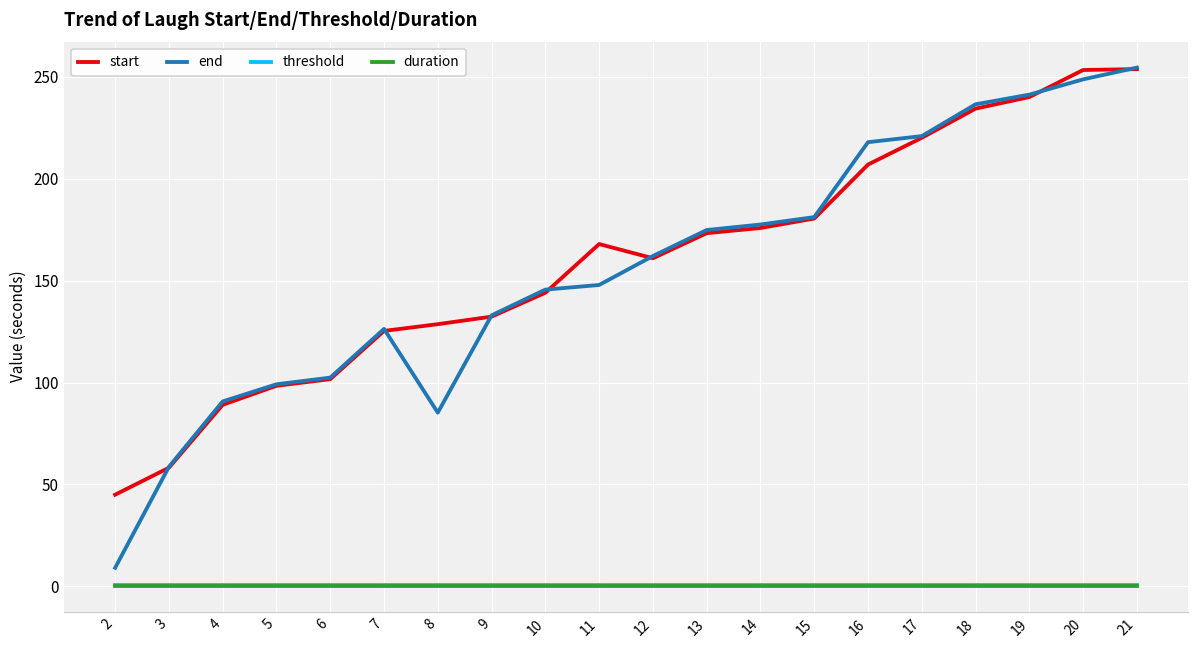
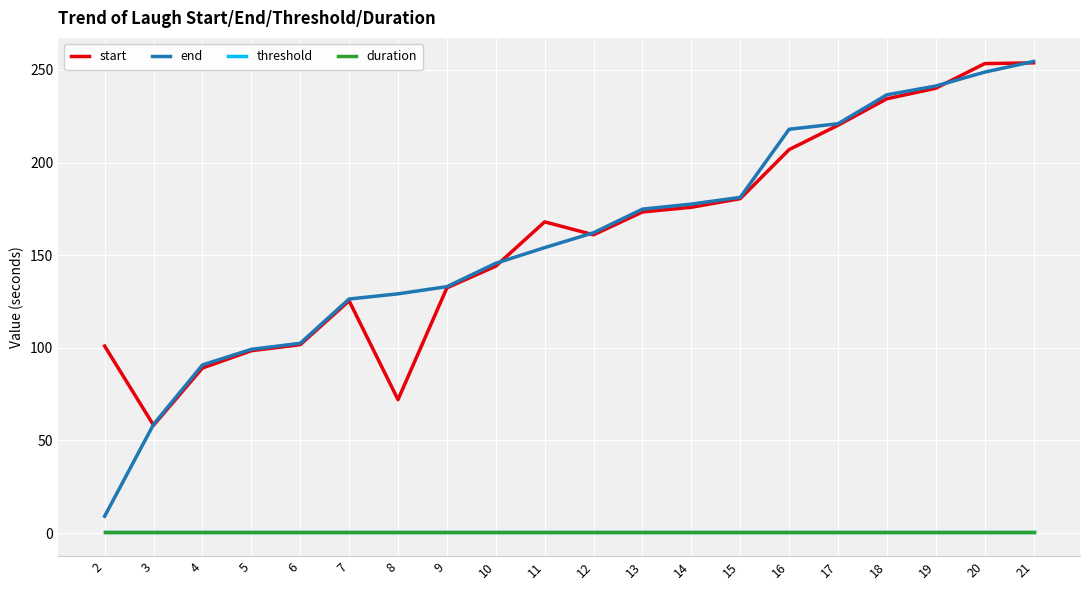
  {
    "start": {
-     "2": 45,
+     "2": 101,
      "4": 89,
-     "8": 129,
+     "8": 72,
      "10": 144,
      "11": 168,
      "13": 173,
      "14": 176,
      "16": 207,
      "18": 234,
      "20": 253
    },
    "end": {
      "2": 9,
      "4": 91,
-     "8": 85,
+     "8": 129,
      "10": 146,
-     "11": 148,
+     "11": 154,
      "13": 175,
      "14": 178,
      "16": 218,
      "18": 237,
      "20": 249
    }
  }
